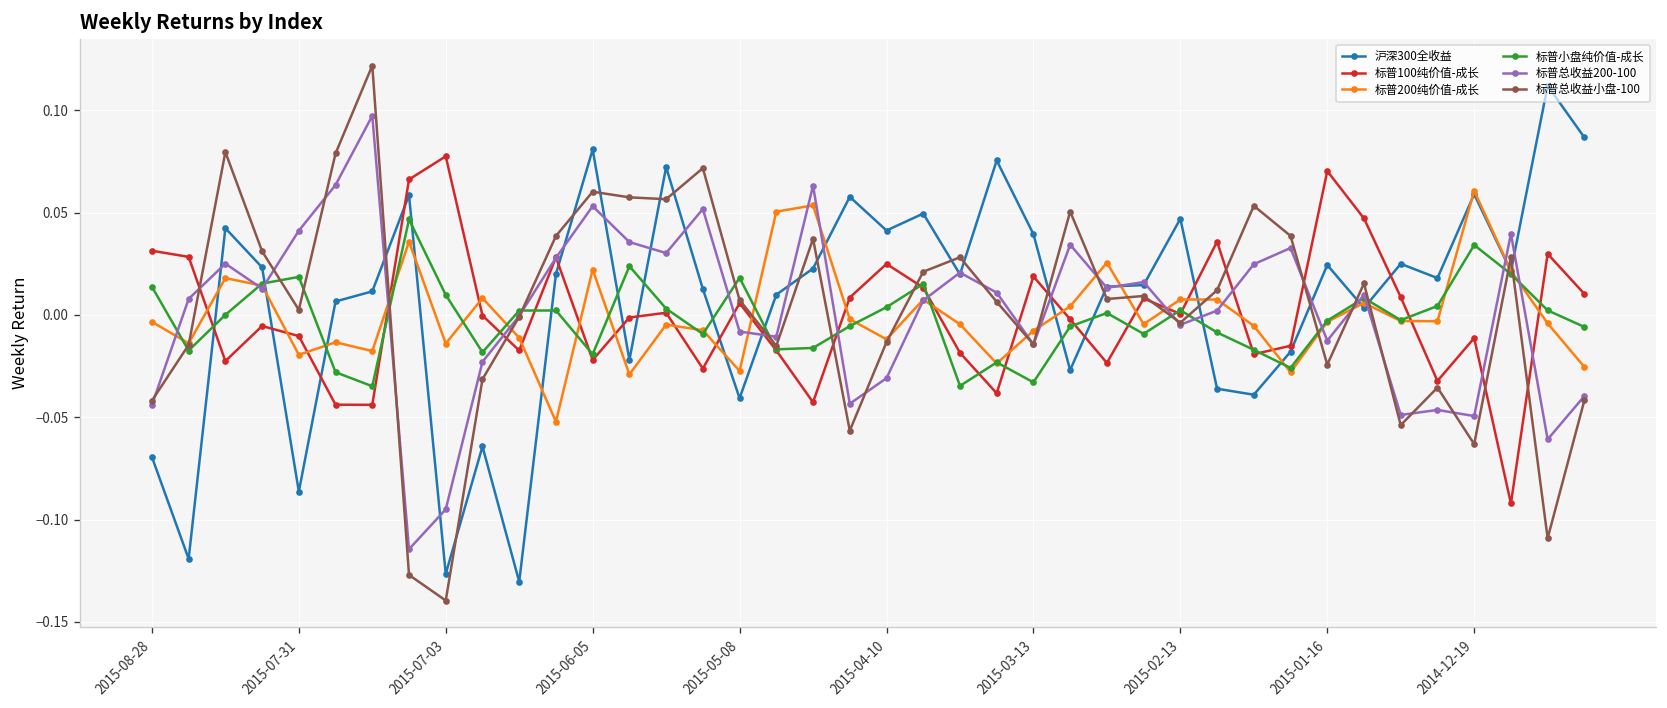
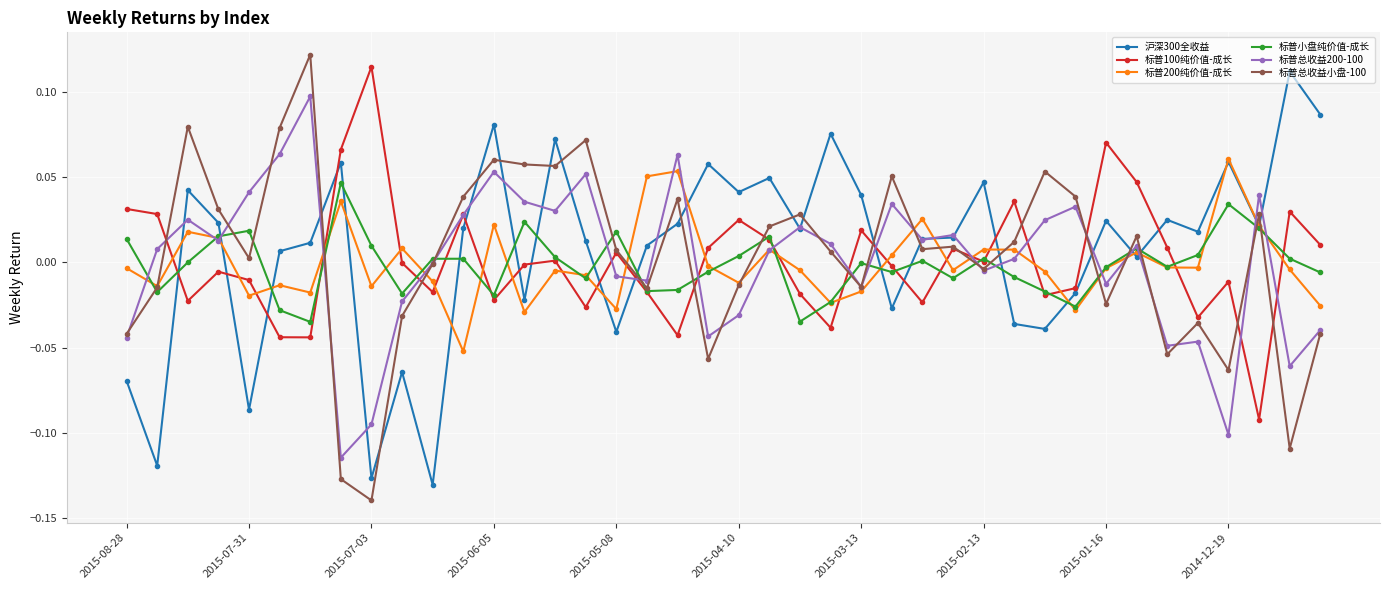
  {
    "沪深300全收益": {
      "2015-08-28": -0.069,
      "2015-07-31": -0.086,
      "2015-07-03": -0.127,
      "2015-06-05": 0.081,
      "2015-05-08": -0.041,
      "2015-04-10": 0.041,
      "2015-03-13": 0.039,
      "2015-02-13": 0.047,
      "2015-01-16": 0.024,
      "2014-12-19": 0.059
    },
    "标普100纯价值-成长": {
      "2015-08-28": 0.031,
      "2015-07-31": -0.010,
-     "2015-07-03": 0.077,
+     "2015-07-03": 0.115,
      "2015-06-05": -0.022,
      "2015-05-08": 0.006,
      "2015-04-10": 0.025,
      "2015-03-13": 0.019,
      "2015-02-13": 0.000,
      "2015-01-16": 0.070,
      "2014-12-19": -0.011
    },
    "标普200纯价值-成长": {
      "2015-08-28": -0.003,
      "2015-07-31": -0.020,
      "2015-07-03": -0.014,
      "2015-06-05": 0.022,
      "2015-05-08": -0.027,
-     "2015-03-13": -0.008,
+     "2015-03-13": -0.017,
      "2015-02-13": 0.008,
      "2014-12-19": 0.061
    },
    "标普小盘纯价值-成长": {
      "2015-08-28": 0.014,
      "2015-07-31": 0.019,
      "2015-07-03": 0.010,
      "2015-06-05": -0.019,
      "2015-05-08": 0.018,
      "2015-04-10": 0.004,
-     "2015-03-13": -0.033,
+     "2015-03-13": 0.000,
      "2015-02-13": 0.002,
      "2014-12-19": 0.034
    },
    "标普总收益200-100": {
      "2015-08-28": -0.044,
      "2015-07-31": 0.041,
      "2015-07-03": -0.095,
      "2015-06-05": 0.053,
      "2015-05-08": -0.008,
      "2015-04-10": -0.031,
      "2015-01-16": -0.013,
-     "2014-12-19": -0.049
+     "2014-12-19": -0.101
    },
    "标普总收益小盘-100": {
      "2015-08-28": -0.042,
      "2015-07-31": 0.002,
      "2015-07-03": -0.140,
      "2015-06-05": 0.060,
      "2015-05-08": 0.007,
      "2015-01-16": -0.024,
      "2014-12-19": -0.063
    }
  }
